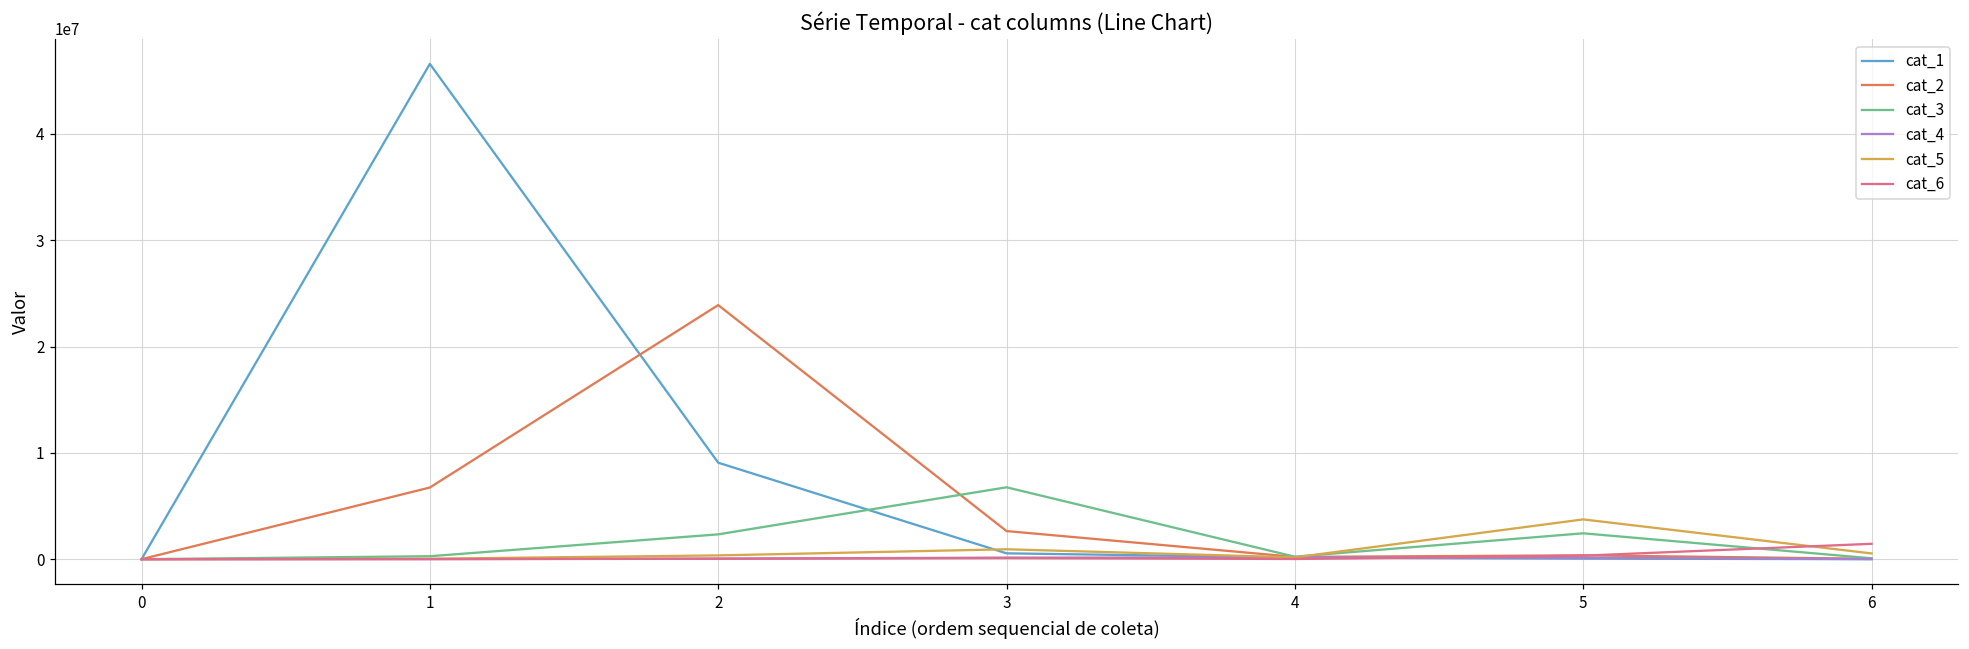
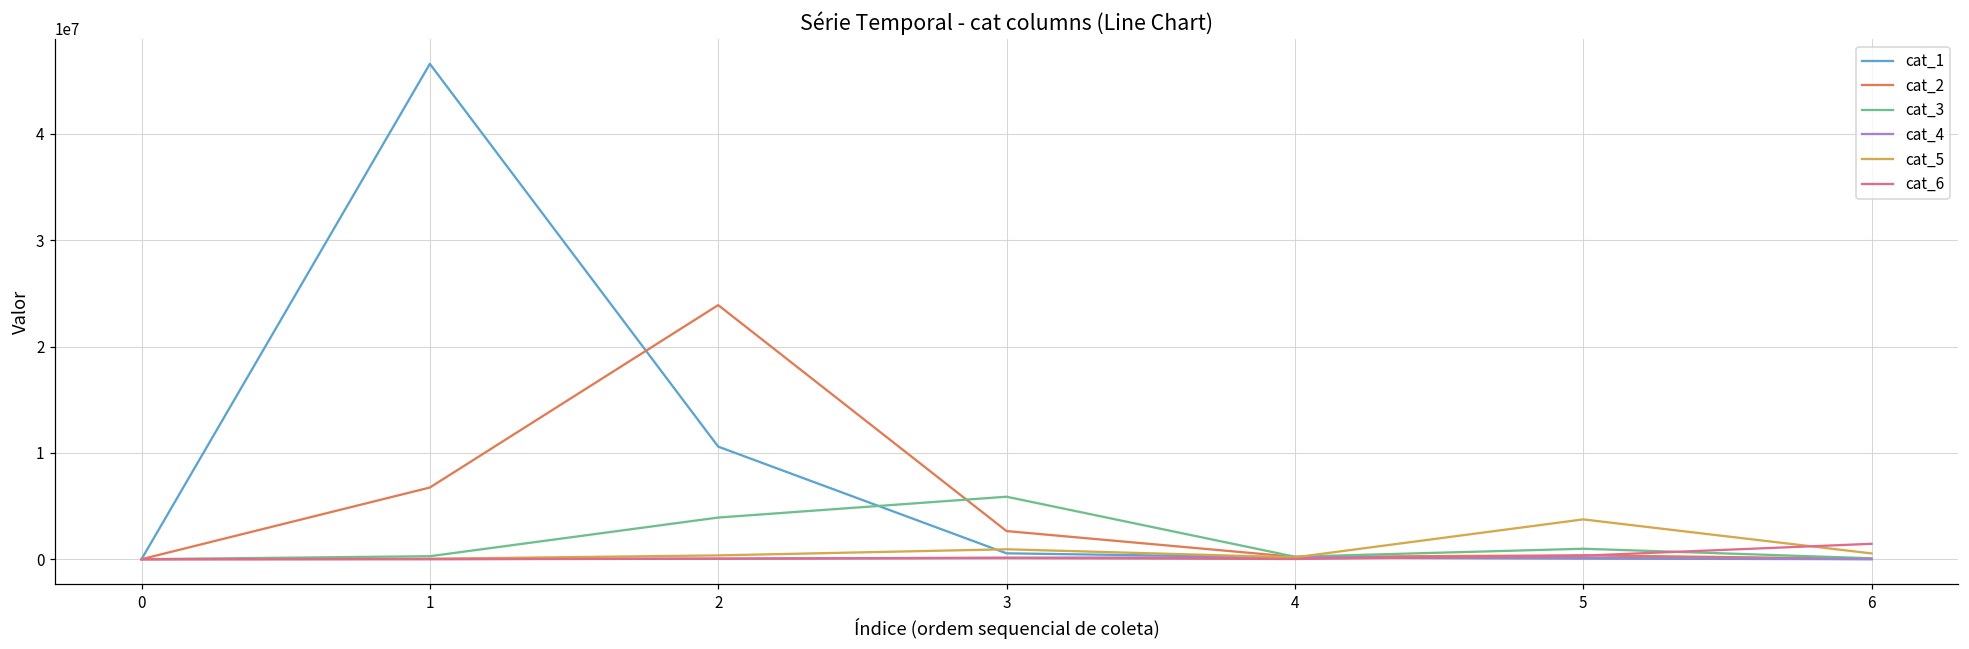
  {
    "cat_1": {
      "1": 47000000,
-     "2": 9000000,
+     "2": 11000000,
      "3": 1000000
    },
    "cat_3": {
-     "2": 2000000,
-     "3": 7000000,
-     "5": 2000000
+     "2": 4000000,
+     "3": 6000000,
+     "5": 1000000
    }
  }
